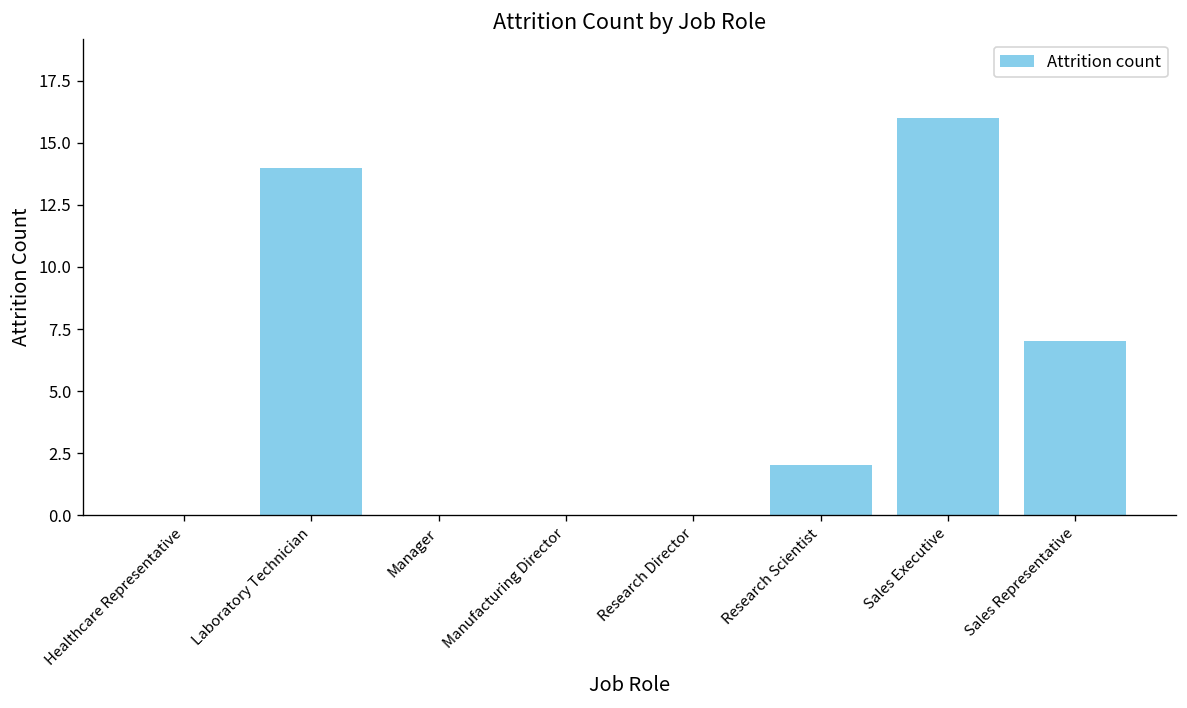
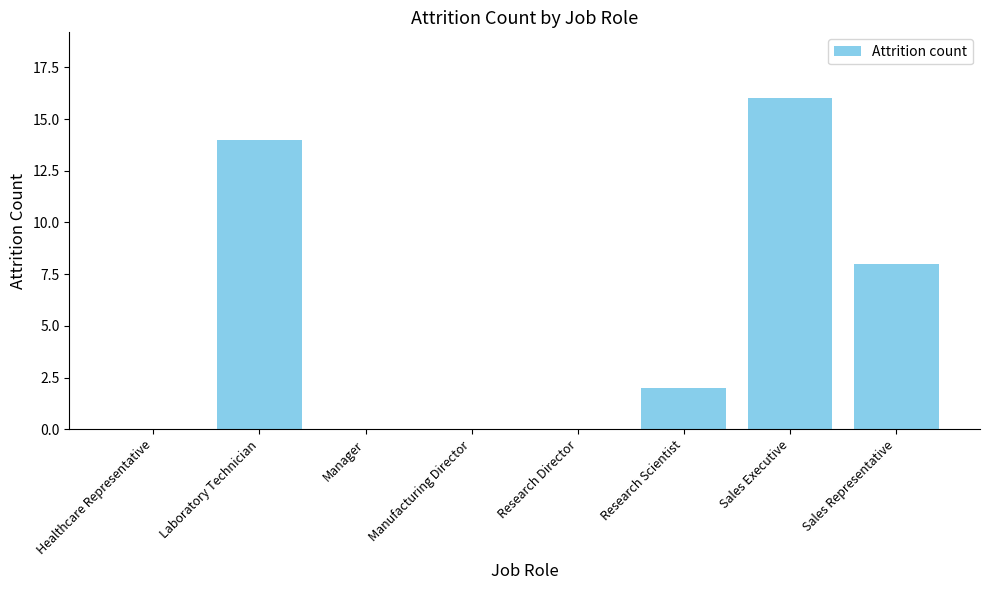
  {
    "Healthcare Representative": 0,
    "Laboratory Technician": 14,
    "Manager": 0,
    "Manufacturing Director": 0,
    "Research Director": 0,
    "Research Scientist": 2,
    "Sales Executive": 16,
-   "Sales Representative": 7
+   "Sales Representative": 8
  }
